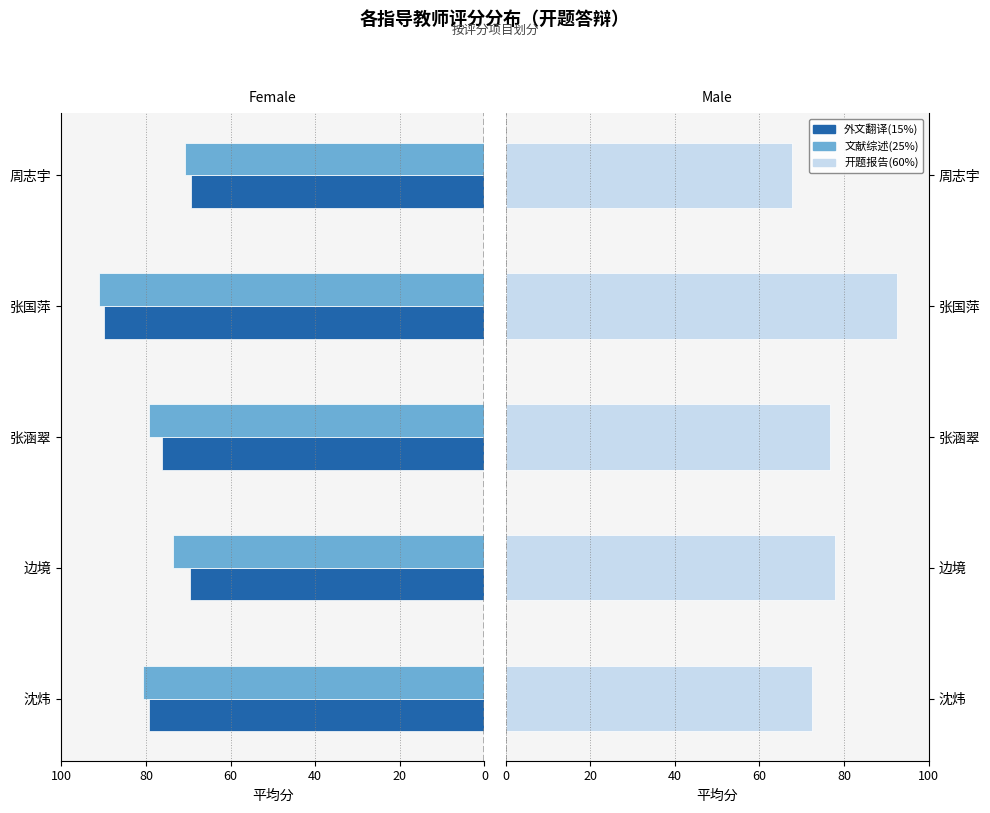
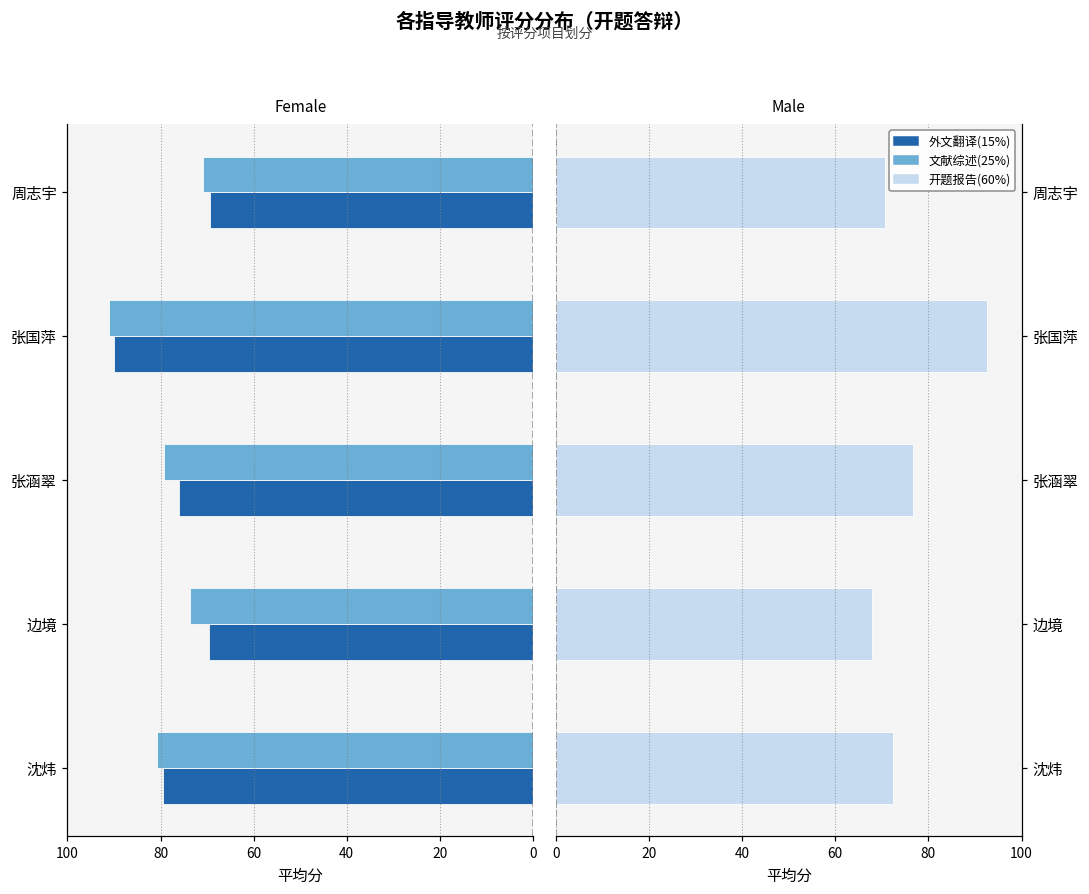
  {
    "Male": {
-     "周志宇": 68,
+     "周志宇": 71,
      "张国萍": 93,
      "张涵翠": 77,
-     "边境": 78,
+     "边境": 68,
      "沈炜": 72
    }
  }
